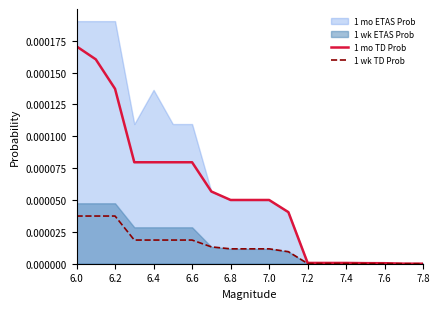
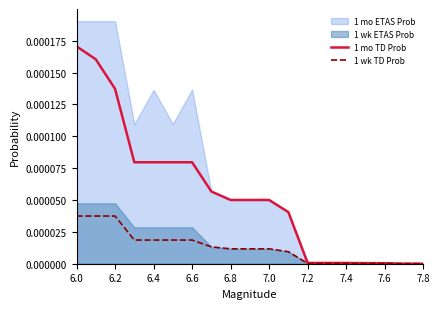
  {
    "1 mo TD Prob": {
      "6.0": 0.000171,
      "6.2": 0.000137,
      "6.4": 0.000080,
      "6.6": 0.000080
    },
    "1 mo ETAS Prob": {
      "6.0": 0.000190,
      "6.2": 0.000190,
      "6.4": 0.000136,
-     "6.6": 0.000110
+     "6.6": 0.000137
    },
    "1 wk TD Prob": {
      "6.0": 0.000037,
      "6.2": 0.000037,
      "6.4": 0.000019,
      "6.6": 0.000019
    },
    "1 wk ETAS Prob": {
      "6.0": 0.000047,
      "6.2": 0.000047,
      "6.4": 0.000029,
      "6.6": 0.000029
    }
  }
